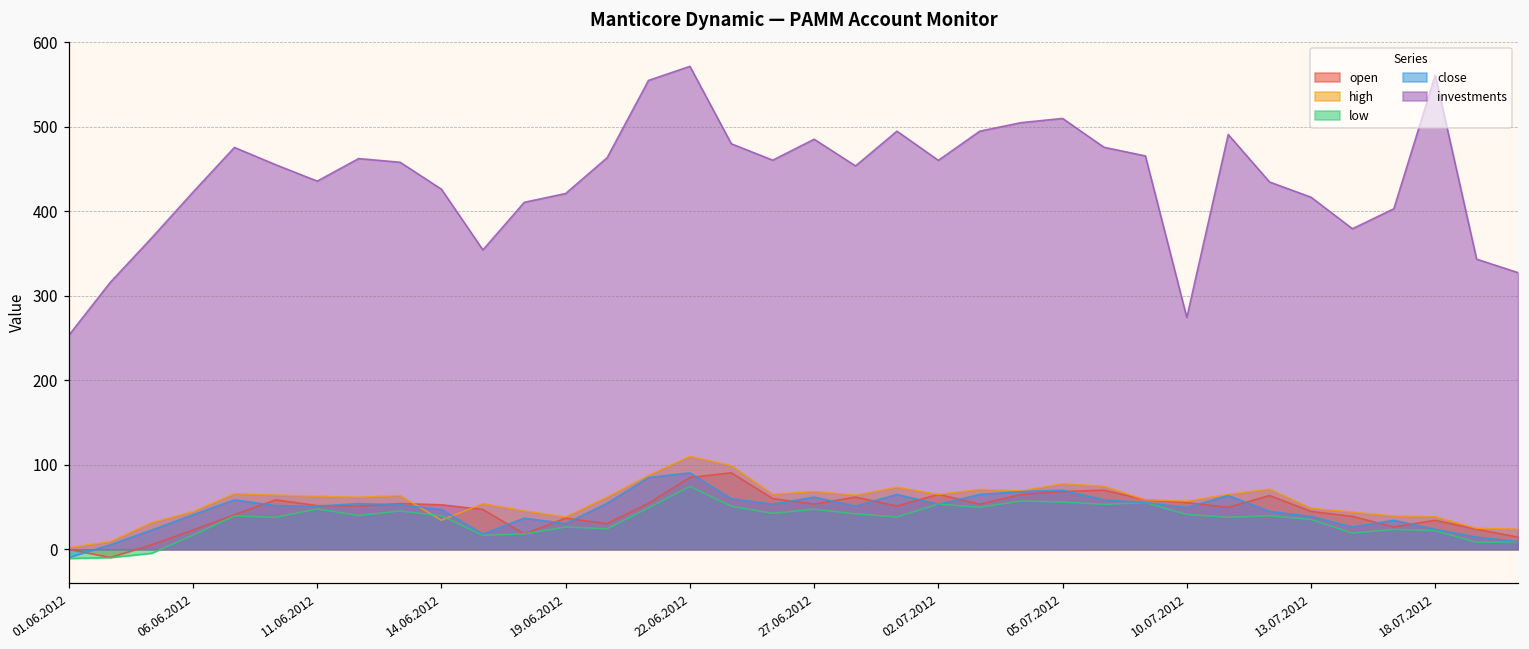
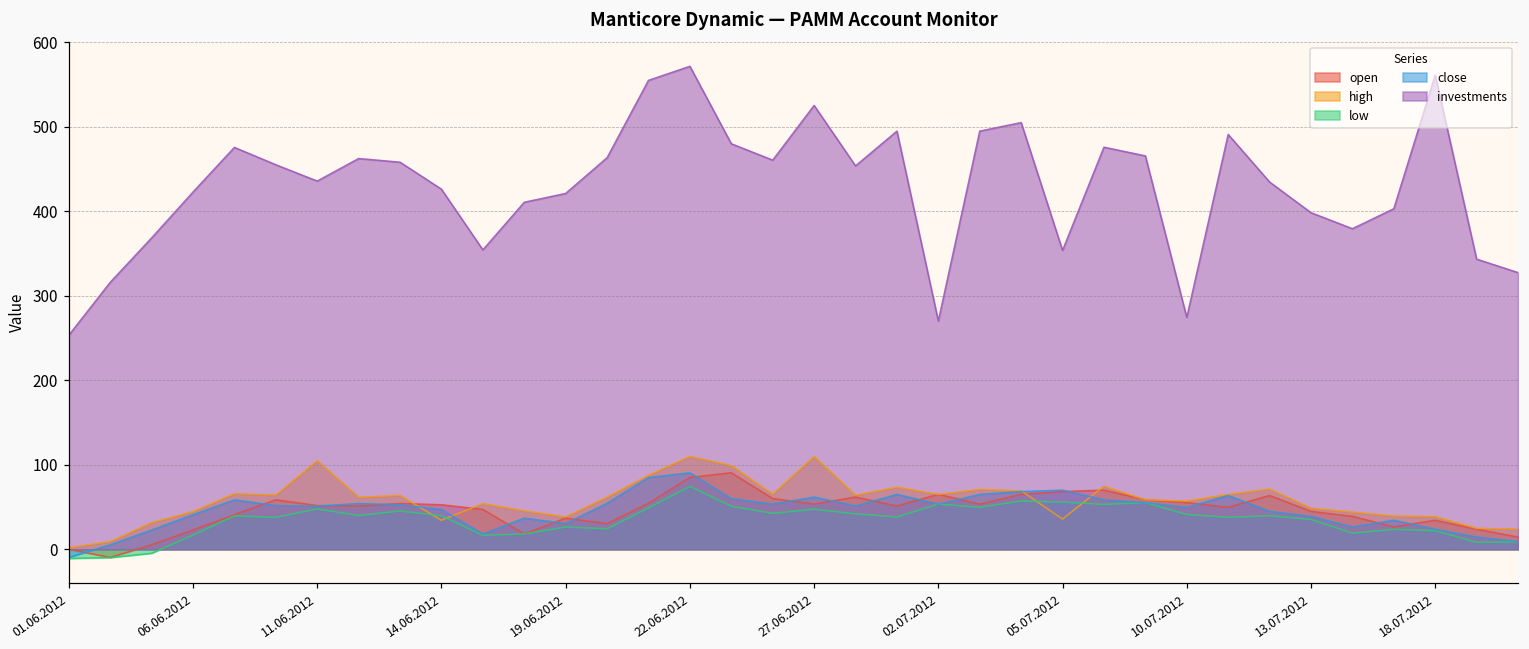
  {
    "high": {
      "06.06.2012": 40,
-     "11.06.2012": 60,
+     "11.06.2012": 100,
      "14.06.2012": 30,
      "22.06.2012": 110,
-     "27.06.2012": 70,
-     "05.07.2012": 80,
+     "27.06.2012": 110,
+     "05.07.2012": 40,
      "13.07.2012": 50,
      "18.07.2012": 40
    },
    "investments": {
      "01.06.2012": 250,
      "06.06.2012": 420,
      "11.06.2012": 440,
      "14.06.2012": 430,
      "19.06.2012": 420,
      "22.06.2012": 570,
-     "27.06.2012": 490,
-     "02.07.2012": 460,
-     "05.07.2012": 510,
+     "27.06.2012": 530,
+     "02.07.2012": 270,
+     "05.07.2012": 350,
      "10.07.2012": 270,
-     "13.07.2012": 420
+     "13.07.2012": 400
    }
  }
